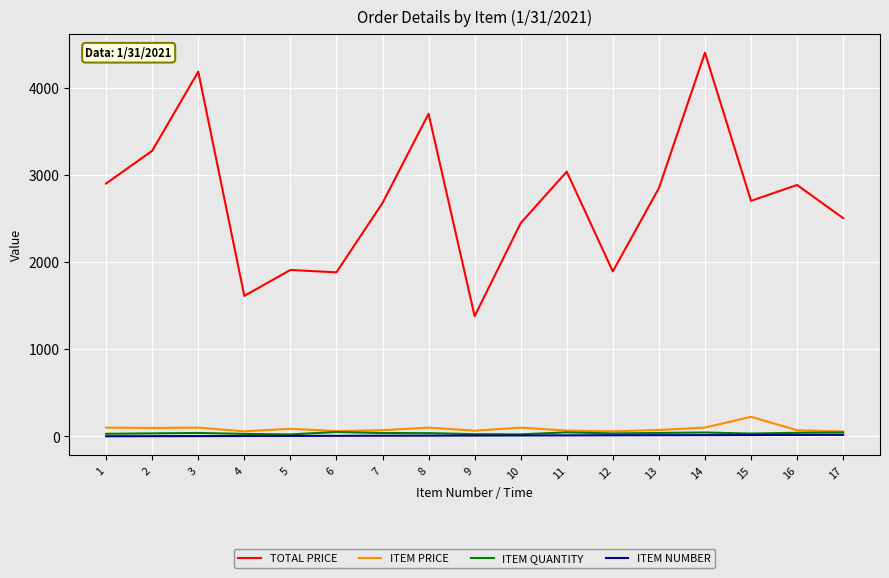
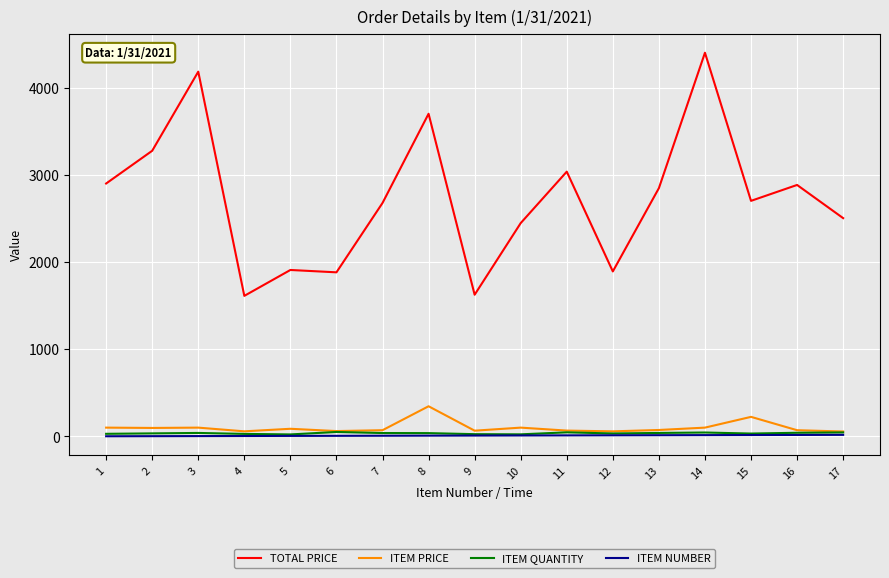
  {
    "TOTAL PRICE": {
      "1": 2900,
      "2": 3300,
      "3": 4200,
      "4": 1600,
      "5": 1900,
      "6": 1900,
      "7": 2700,
      "8": 3700,
-     "9": 1400,
+     "9": 1600,
      "10": 2400,
      "11": 3000,
      "12": 1900,
      "13": 2800,
      "14": 4400,
      "15": 2700,
      "16": 2900,
      "17": 2500
    },
    "ITEM PRICE": {
      "1": 100,
      "2": 100,
      "3": 100,
      "4": 100,
      "5": 100,
      "7": 100,
-     "8": 100,
+     "8": 300,
      "9": 100,
      "10": 100,
      "13": 100,
      "14": 100,
      "15": 200
    },
    "ITEM QUANTITY": {
      "2": 0,
      "3": 0,
      "7": 0,
      "14": 0
    },
    "ITEM NUMBER": {
      "2": 0,
      "3": 0,
      "6": 0,
      "7": 0,
      "11": 0,
      "14": 0
    }
  }
